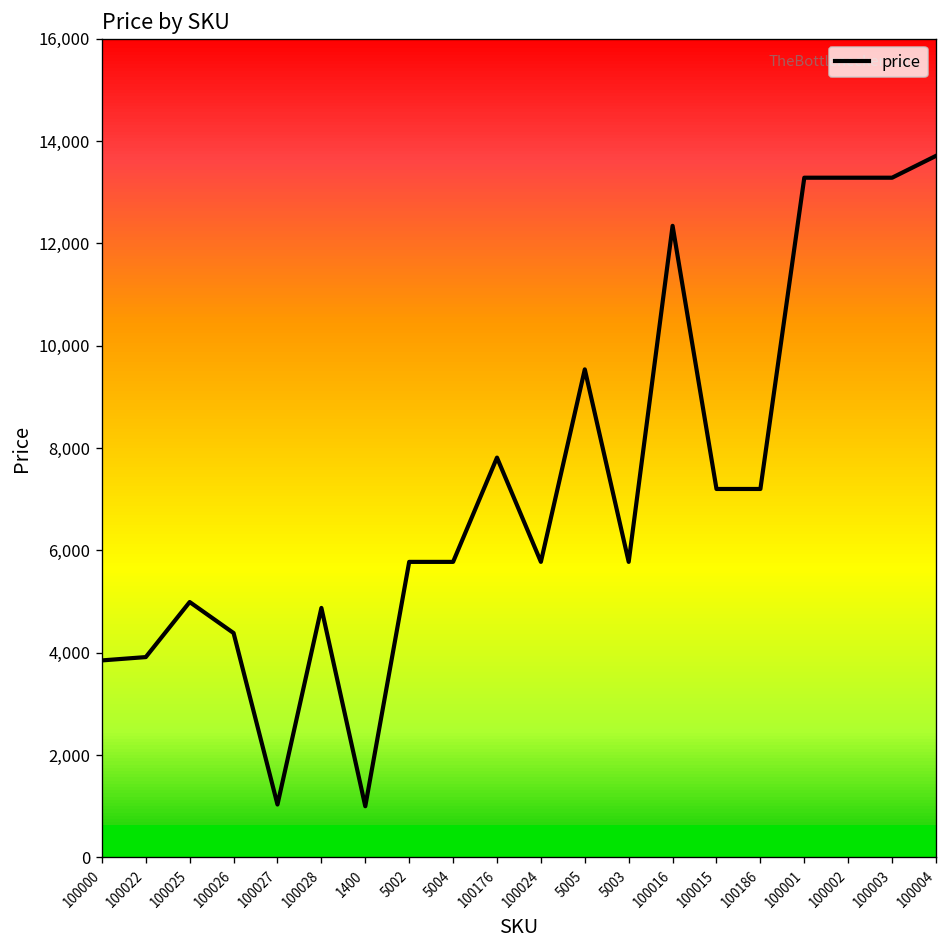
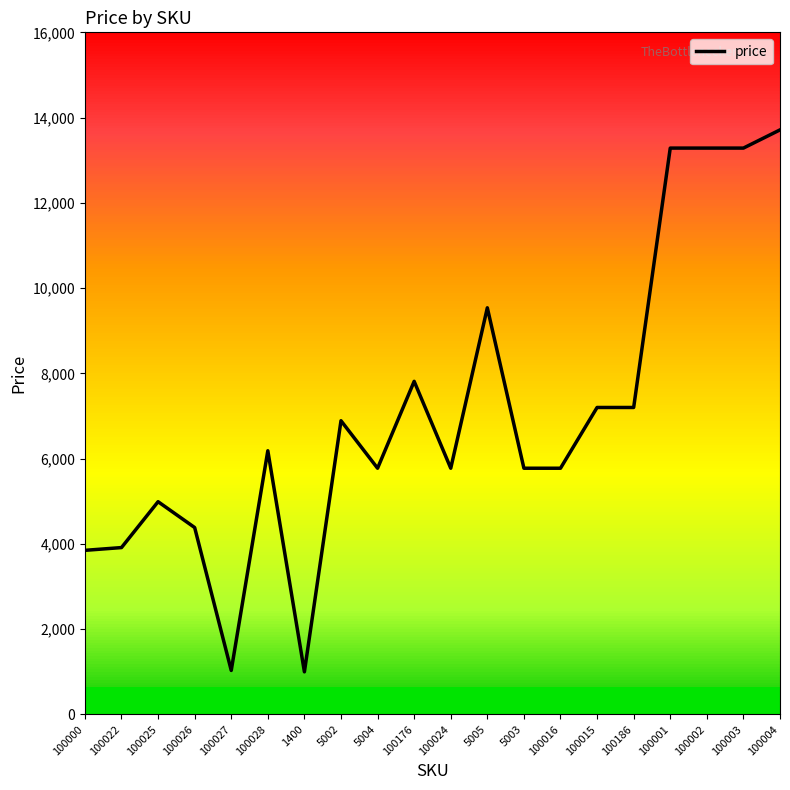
  {
    "100000": "3,900",
    "100022": "3,900",
    "100025": "5,000",
    "100026": "4,400",
    "100027": "1,000",
-   "100028": "4,900",
+   "100028": "6,200",
    "1400": "1,000",
-   "5002": "5,800",
+   "5002": "6,900",
    "5004": "5,800",
    "100176": "7,800",
    "100024": "5,800",
    "5005": "9,500",
    "5003": "5,800",
-   "100016": "12,300",
+   "100016": "5,800",
    "100015": "7,200",
    "100186": "7,200",
    "100001": "13,300",
    "100002": "13,300",
    "100003": "13,300",
    "100004": "13,700"
  }
